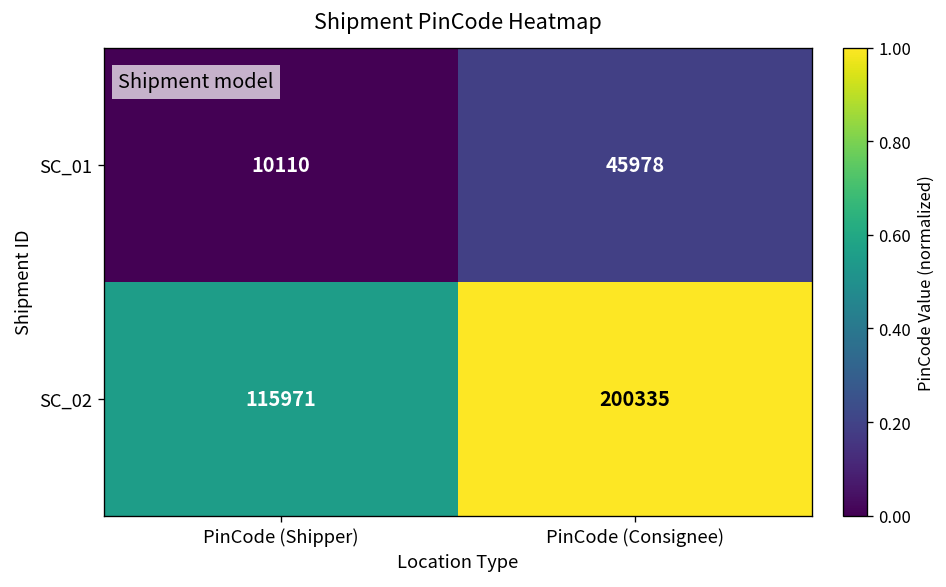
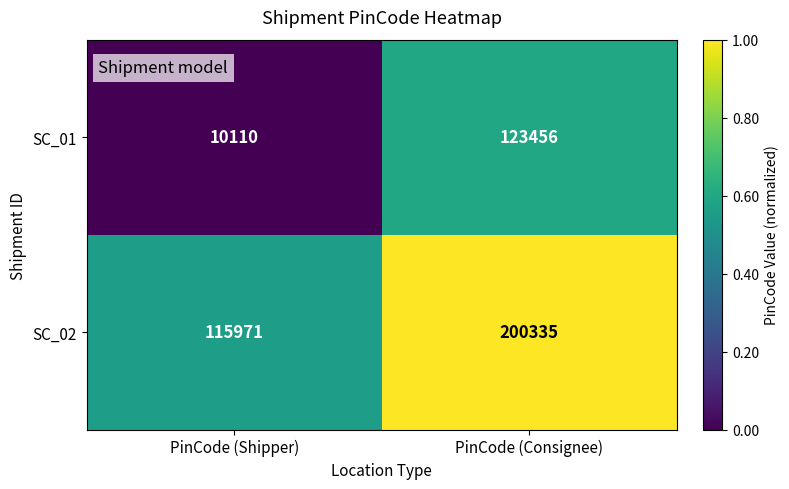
  {
    "SC_01": {
      "PinCode (Shipper)": 10110,
-     "PinCode (Consignee)": 45978
+     "PinCode (Consignee)": 123456
    },
    "SC_02": {
      "PinCode (Shipper)": 115971,
      "PinCode (Consignee)": 200335
    }
  }
